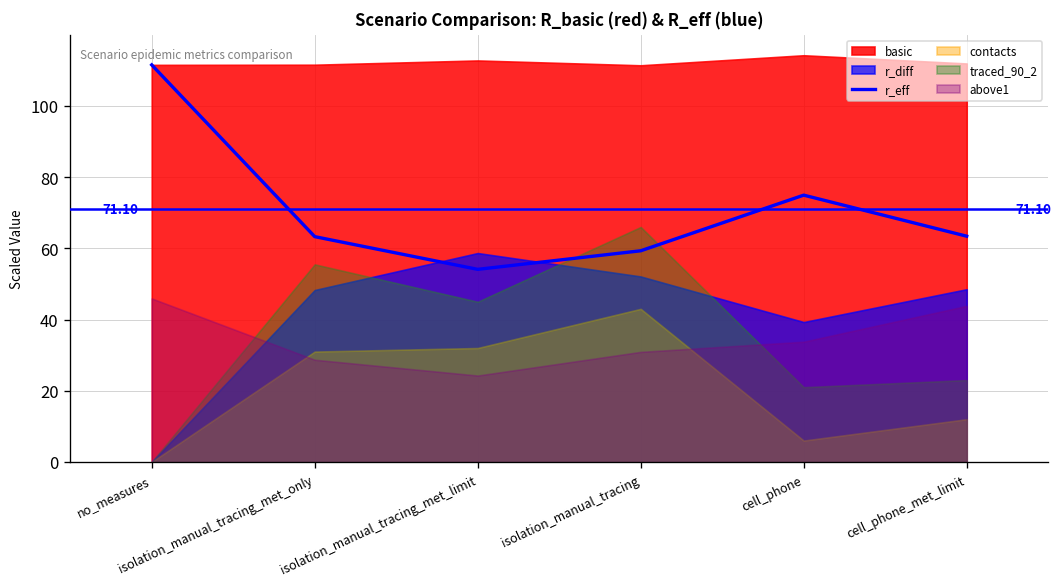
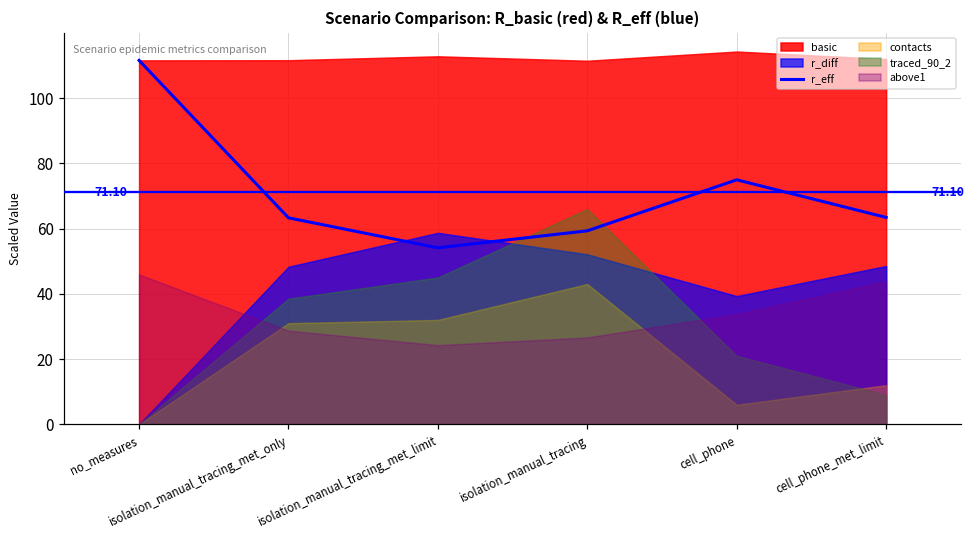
  {
    "basic": {
      "isolation_manual_tracing_met_only": 112,
      "isolation_manual_tracing_met_limit": 113,
      "isolation_manual_tracing": 111,
      "cell_phone": 114
    },
    "contacts": {
      "isolation_manual_tracing_met_only": 31,
      "isolation_manual_tracing_met_limit": 32,
      "isolation_manual_tracing": 43,
      "cell_phone": 6,
      "cell_phone_met_limit": 12
    },
    "traced_90_2": {
-     "isolation_manual_tracing_met_only": 56,
+     "isolation_manual_tracing_met_only": 39,
      "isolation_manual_tracing_met_limit": 45,
      "isolation_manual_tracing": 66,
      "cell_phone": 21,
-     "cell_phone_met_limit": 23
+     "cell_phone_met_limit": 9
    },
    "above1": {
      "no_measures": 46,
      "isolation_manual_tracing_met_only": 29,
      "isolation_manual_tracing_met_limit": 24,
-     "isolation_manual_tracing": 31,
+     "isolation_manual_tracing": 27,
      "cell_phone": 34,
      "cell_phone_met_limit": 44
    }
  }
